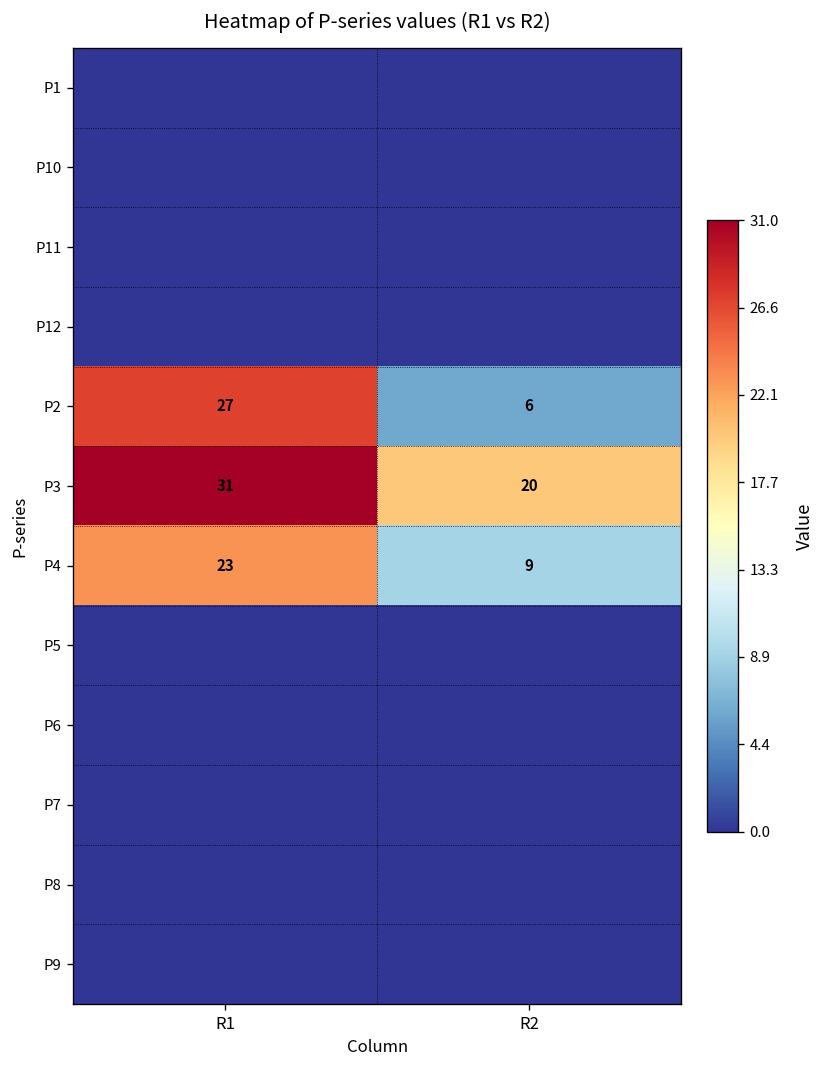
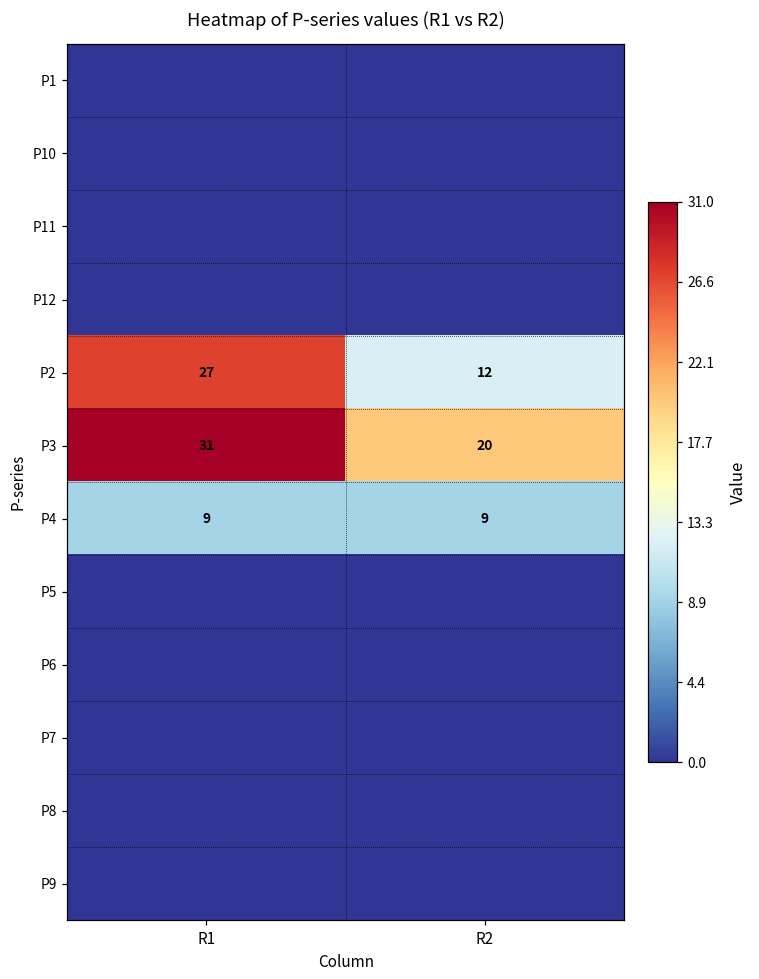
  {
    "P2": {
      "R1": 27,
-     "R2": 6
+     "R2": 12
    },
    "P3": {
      "R1": 31,
      "R2": 20
    },
    "P4": {
-     "R1": 23,
+     "R1": 9,
      "R2": 9
    }
  }
